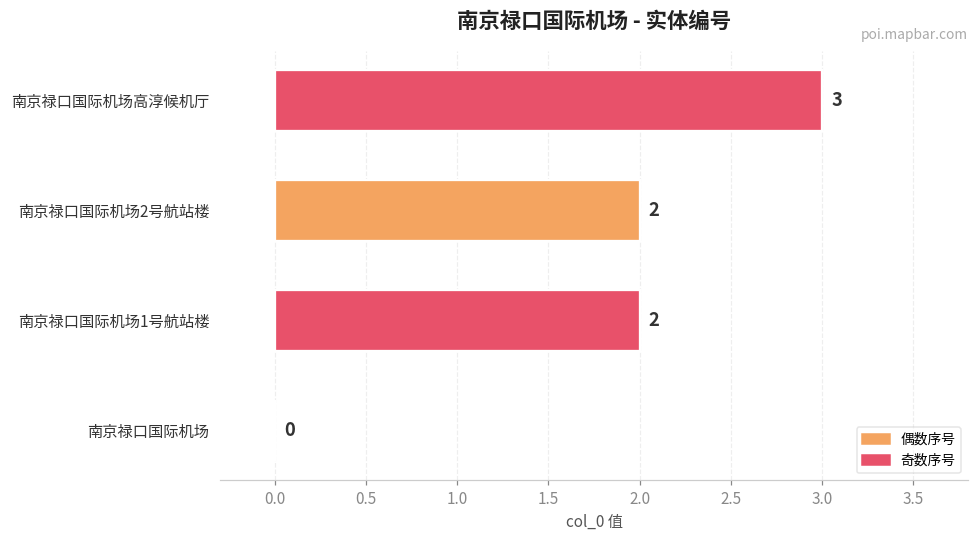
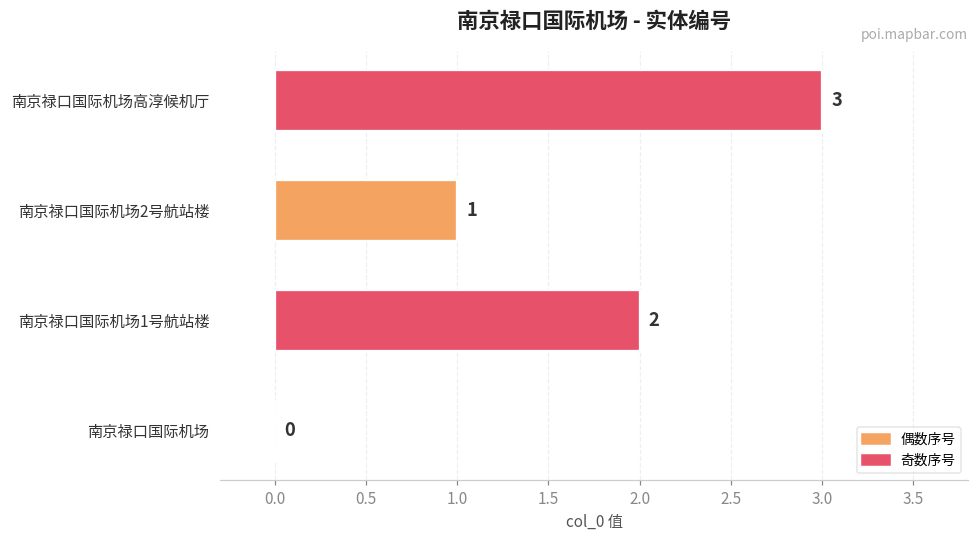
  {
    "南京禄口国际机场高淳候机厅": 3,
-   "南京禄口国际机场2号航站楼": 2,
+   "南京禄口国际机场2号航站楼": 1,
    "南京禄口国际机场1号航站楼": 2,
    "南京禄口国际机场": 0
  }
